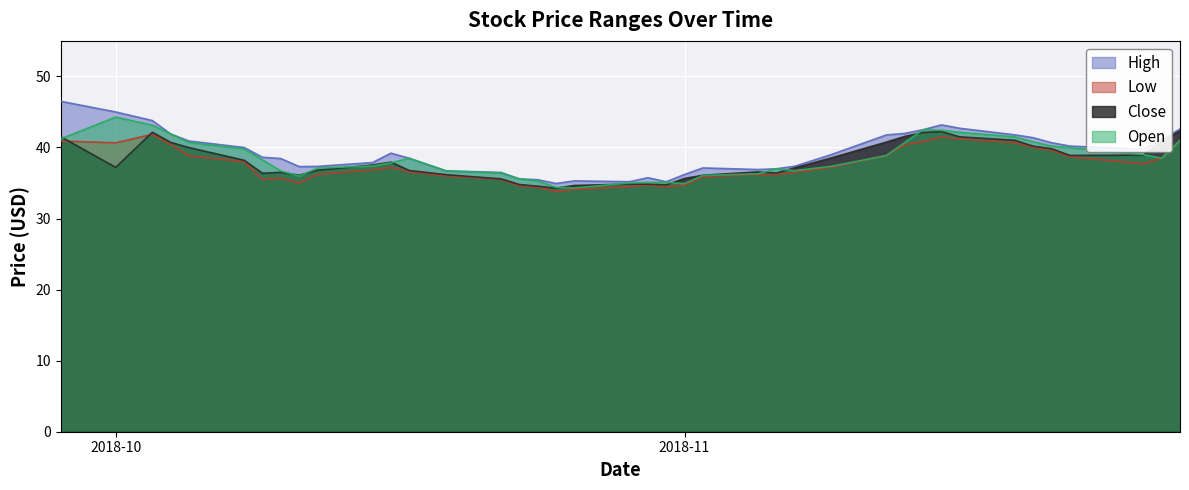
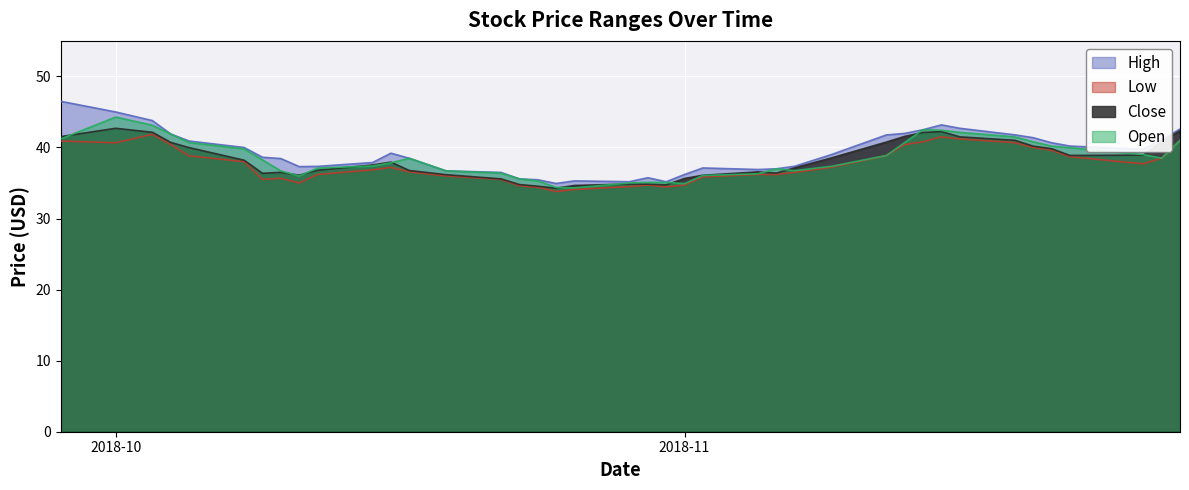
  {
    "High": {
      "2018-10": 45,
      "2018-11": 36
    },
    "Low": {
      "2018-10": 41
    },
    "Close": {
-     "2018-10": 37,
+     "2018-10": 43,
      "2018-11": 36
    },
    "Open": {
      "2018-10": 44
    }
  }
